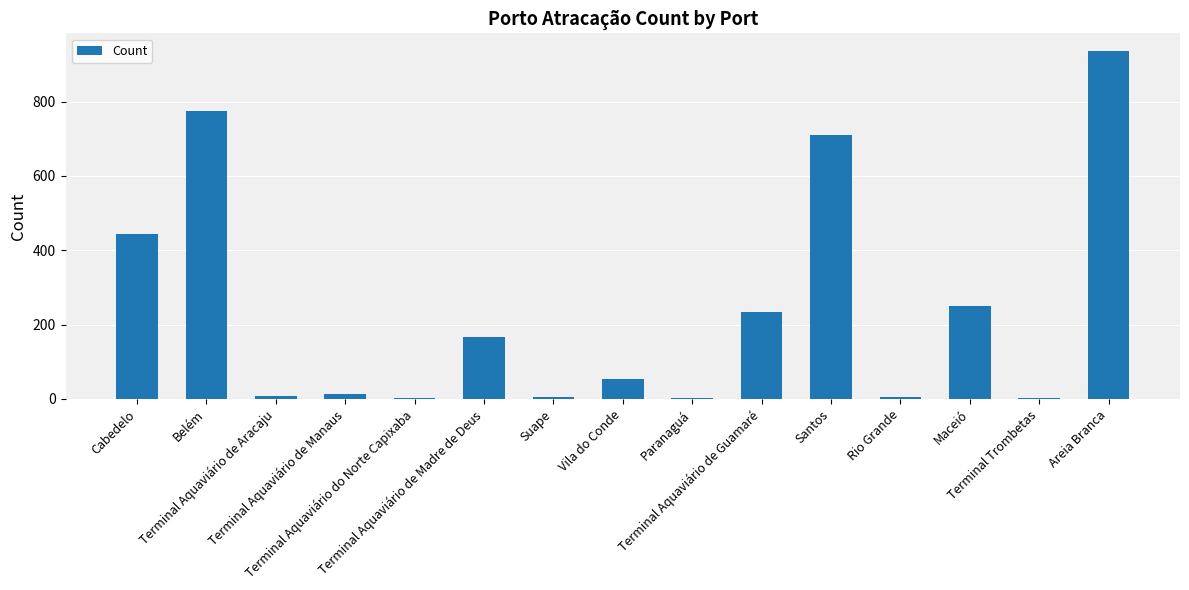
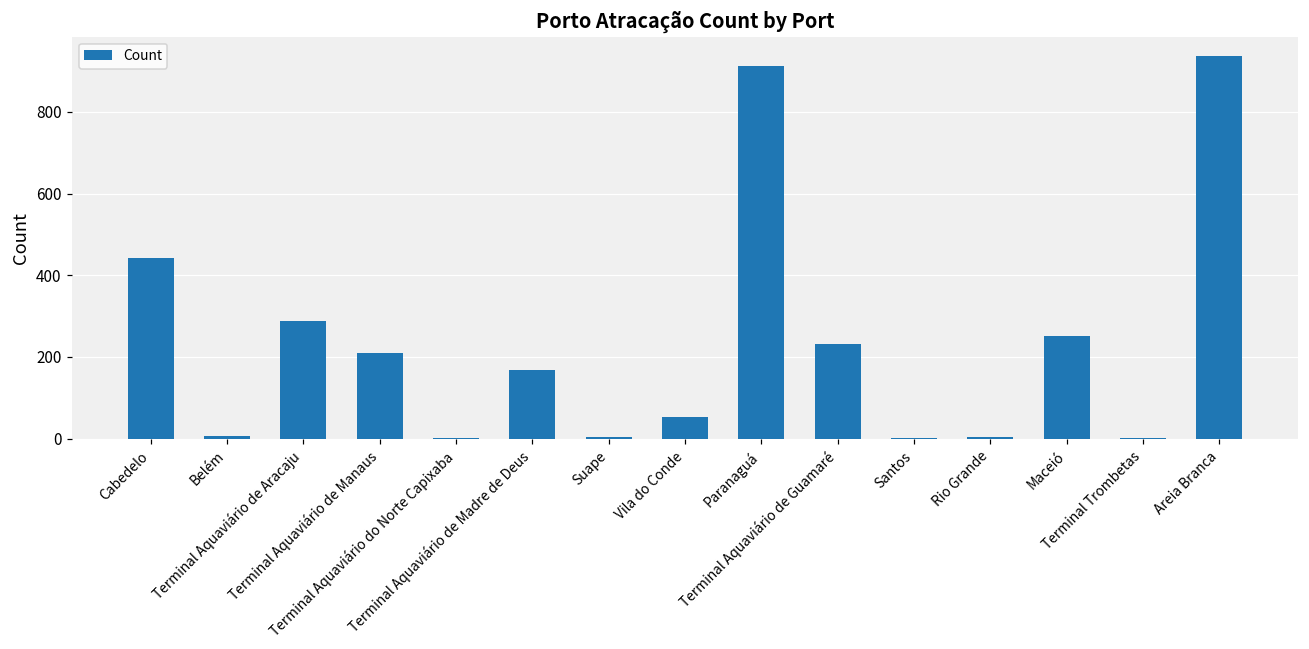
  {
    "Cabedelo": 440,
-   "Belém": 780,
-   "Terminal Aquaviário de Aracaju": 10,
-   "Terminal Aquaviário de Manaus": 10,
+   "Belém": 10,
+   "Terminal Aquaviário de Aracaju": 290,
+   "Terminal Aquaviário de Manaus": 210,
    "Terminal Aquaviário de Madre de Deus": 170,
    "Vila do Conde": 50,
-   "Paranaguá": 0,
+   "Paranaguá": 910,
    "Terminal Aquaviário de Guamaré": 230,
-   "Santos": 710,
+   "Santos": 0,
    "Maceió": 250,
    "Areia Branca": 940
  }
